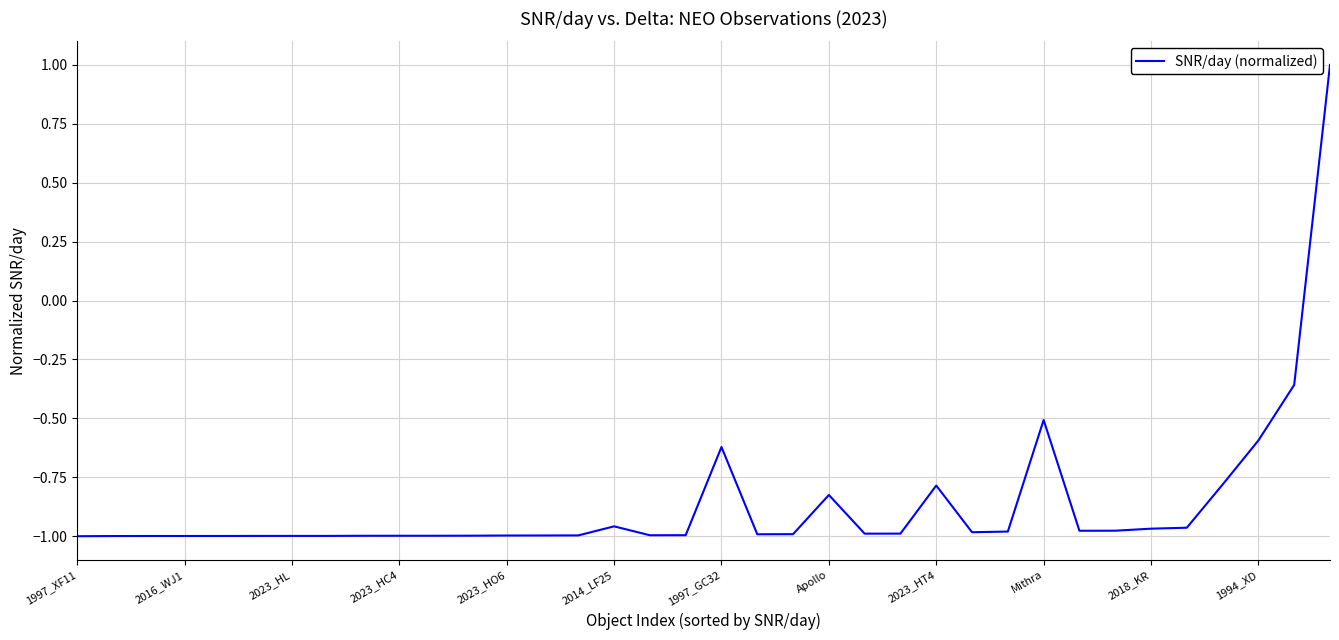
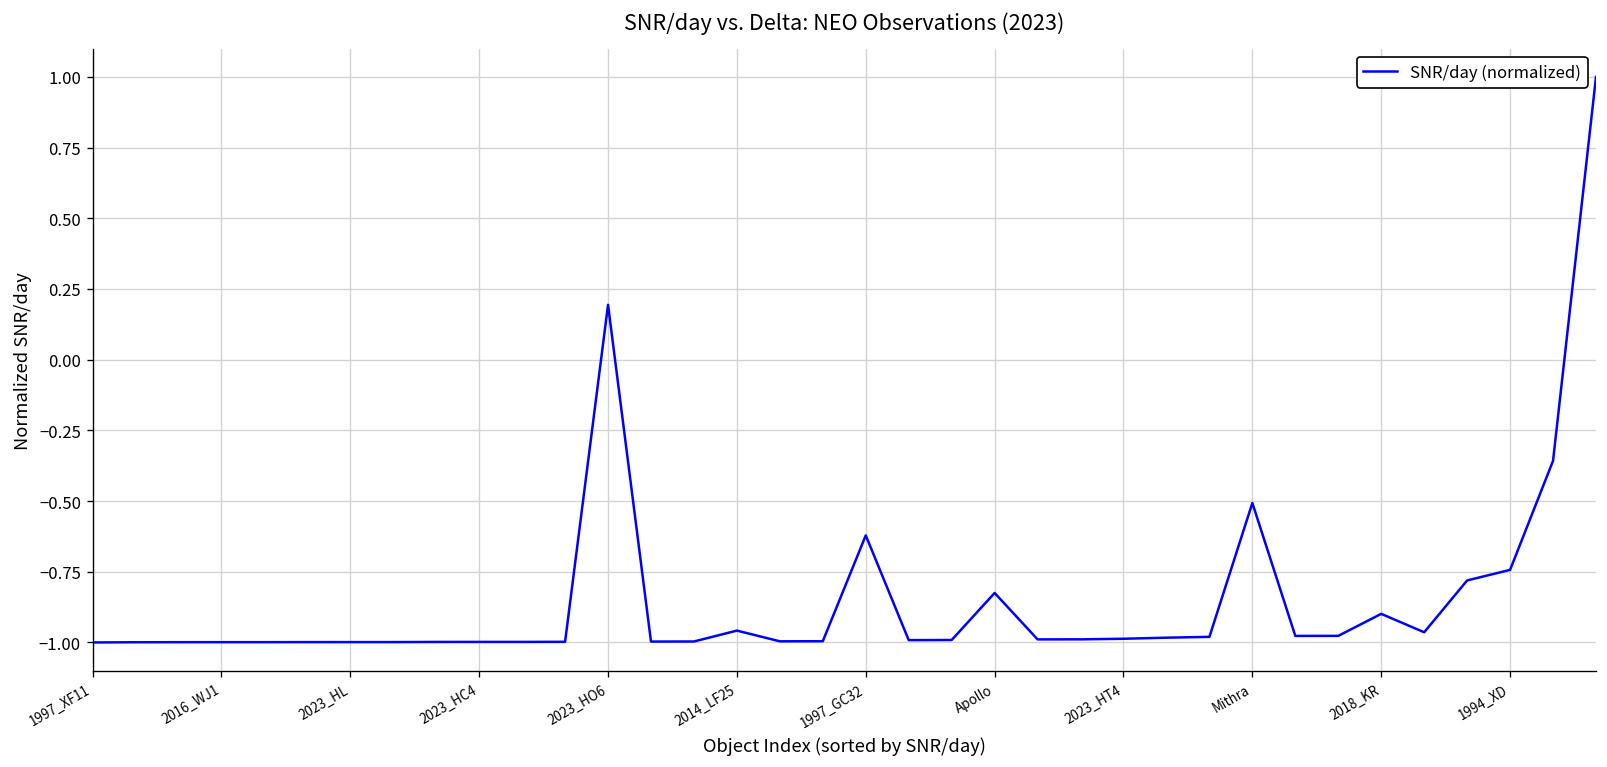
  {
    "1997_XF11": -1.00,
    "2016_WJ1": -1.00,
    "2023_HL": -1.00,
    "2023_HC4": -1.00,
-   "2023_HO6": -1.00,
+   "2023_HO6": 0.19,
    "2014_LF25": -0.96,
    "1997_GC32": -0.62,
    "Apollo": -0.82,
-   "2023_HT4": -0.78,
+   "2023_HT4": -0.99,
    "Mithra": -0.51,
-   "2018_KR": -0.97,
-   "1994_XD": -0.59
+   "2018_KR": -0.90,
+   "1994_XD": -0.74
  }
